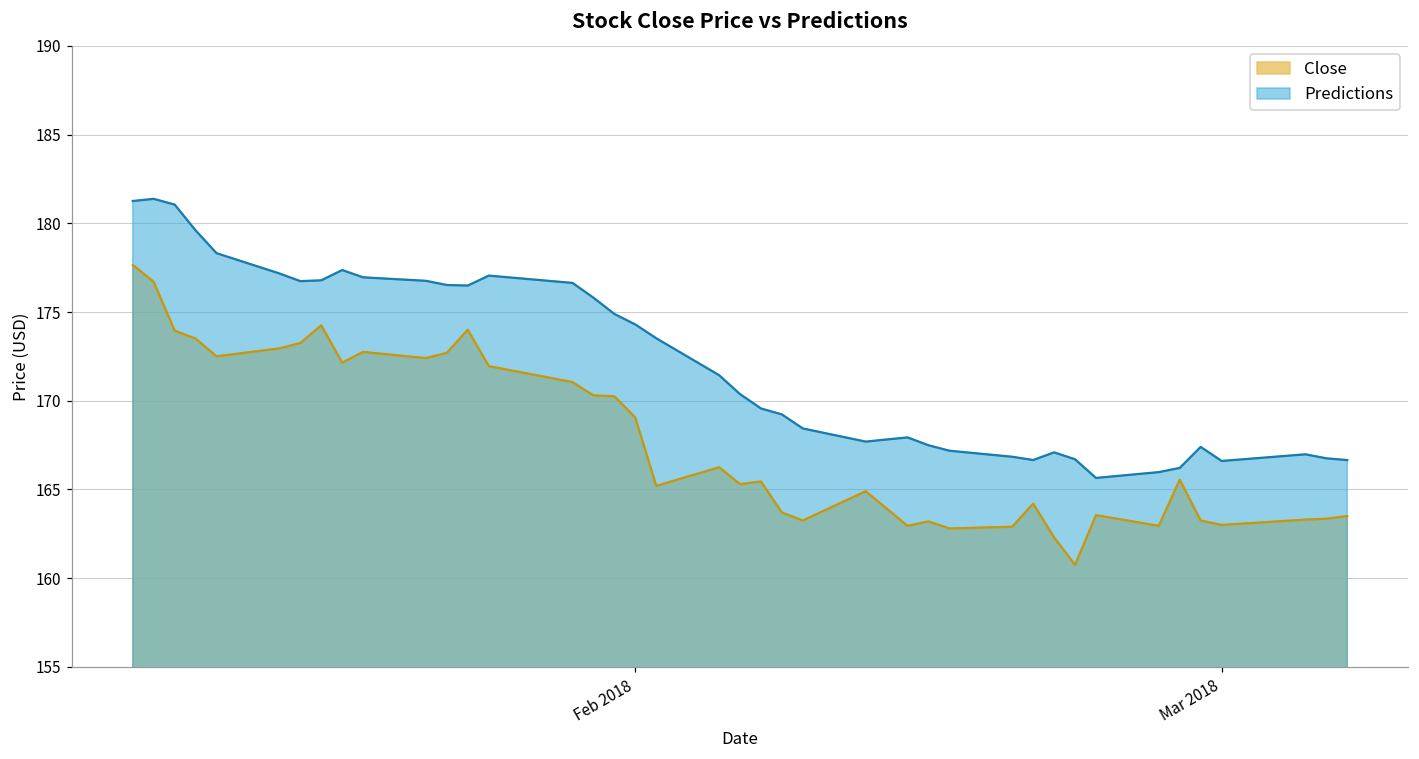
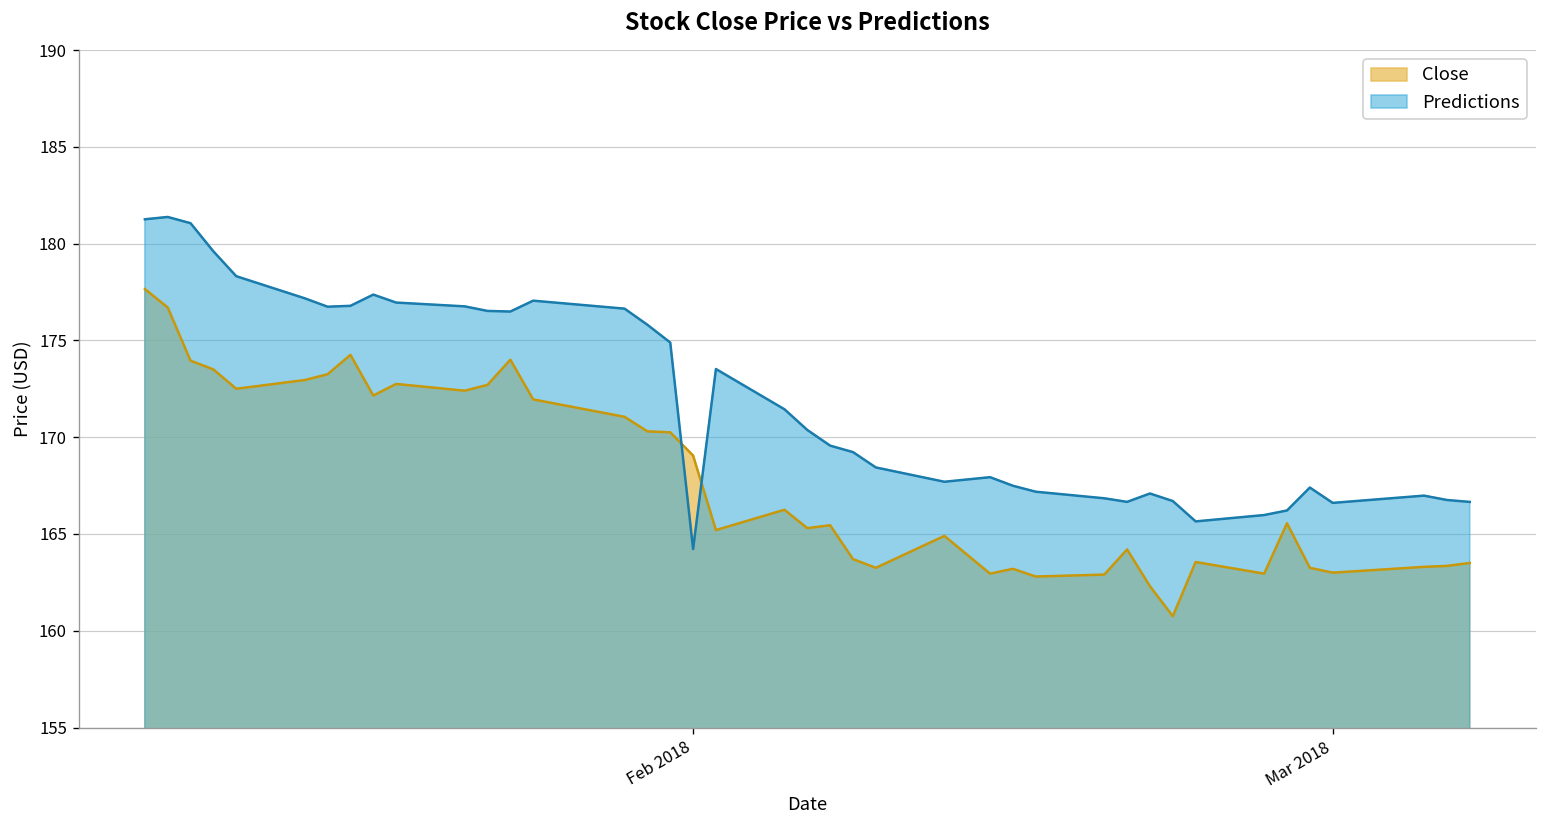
  {
    "Close": {
      "Feb 2018": 169.1,
      "Mar 2018": 163.0
    },
    "Predictions": {
-     "Feb 2018": 174.3,
+     "Feb 2018": 164.2,
      "Mar 2018": 166.6
    }
  }
